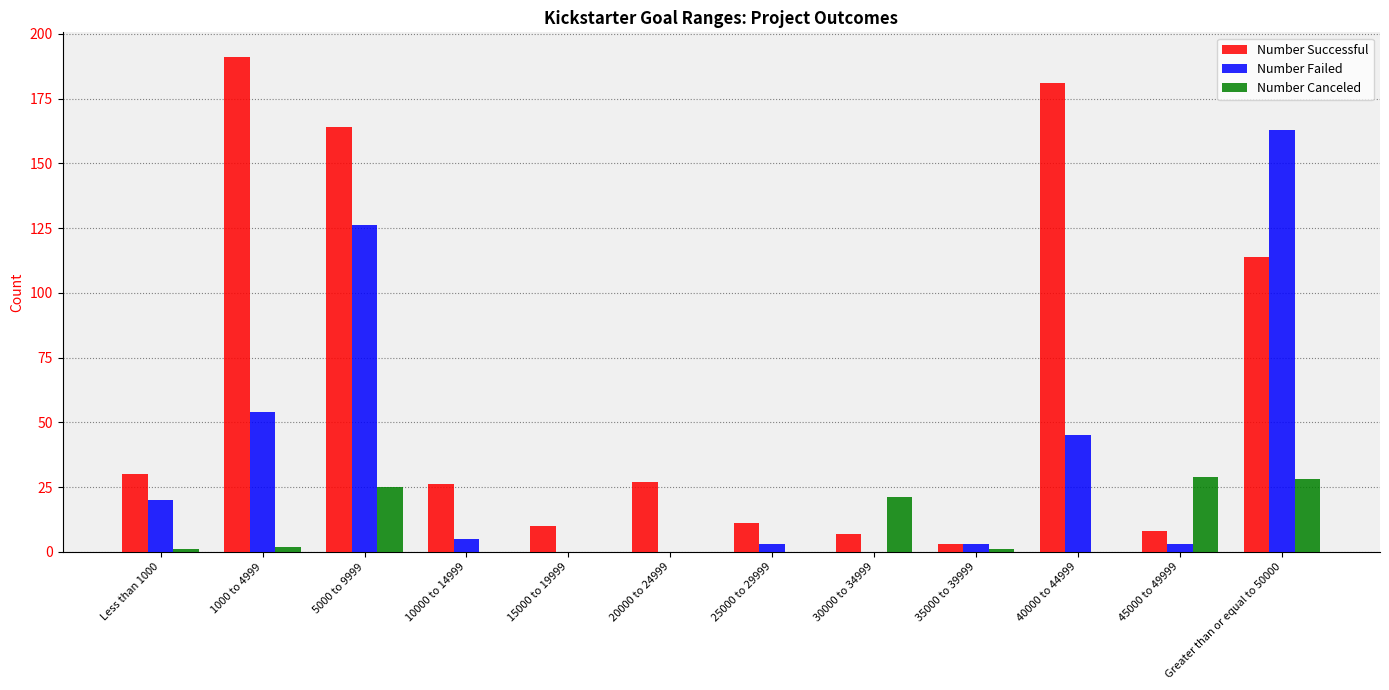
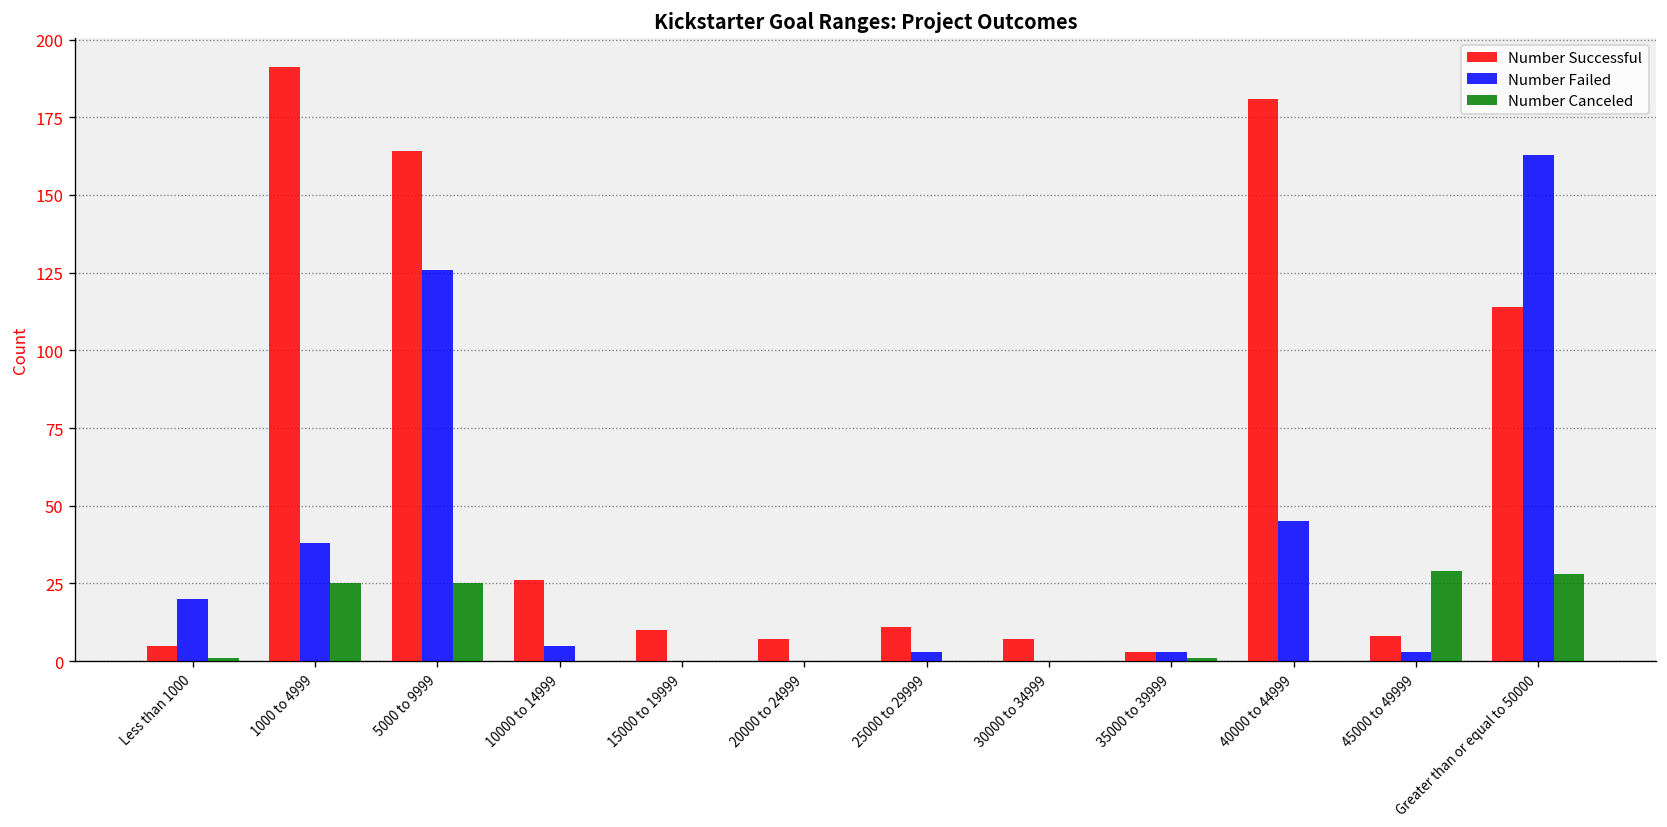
  {
    "Number Successful": {
-     "Less than 1000": 30,
+     "Less than 1000": 5,
      "1000 to 4999": 191,
      "5000 to 9999": 164,
      "10000 to 14999": 26,
      "15000 to 19999": 10,
-     "20000 to 24999": 27,
+     "20000 to 24999": 7,
      "25000 to 29999": 11,
      "30000 to 34999": 7,
      "35000 to 39999": 3,
      "40000 to 44999": 181,
      "45000 to 49999": 8,
      "Greater than or equal to 50000": 114
    },
    "Number Failed": {
      "Less than 1000": 20,
-     "1000 to 4999": 54,
+     "1000 to 4999": 38,
      "5000 to 9999": 126,
      "10000 to 14999": 5,
      "15000 to 19999": 0,
      "20000 to 24999": 0,
      "25000 to 29999": 3,
      "30000 to 34999": 0,
      "35000 to 39999": 3,
      "40000 to 44999": 45,
      "45000 to 49999": 3,
      "Greater than or equal to 50000": 163
    },
    "Number Canceled": {
      "Less than 1000": 1,
-     "1000 to 4999": 2,
+     "1000 to 4999": 25,
      "5000 to 9999": 25,
      "10000 to 14999": 0,
      "15000 to 19999": 0,
      "20000 to 24999": 0,
      "25000 to 29999": 0,
-     "30000 to 34999": 21,
+     "30000 to 34999": 0,
      "35000 to 39999": 1,
      "40000 to 44999": 0,
      "45000 to 49999": 29,
      "Greater than or equal to 50000": 28
    }
  }
